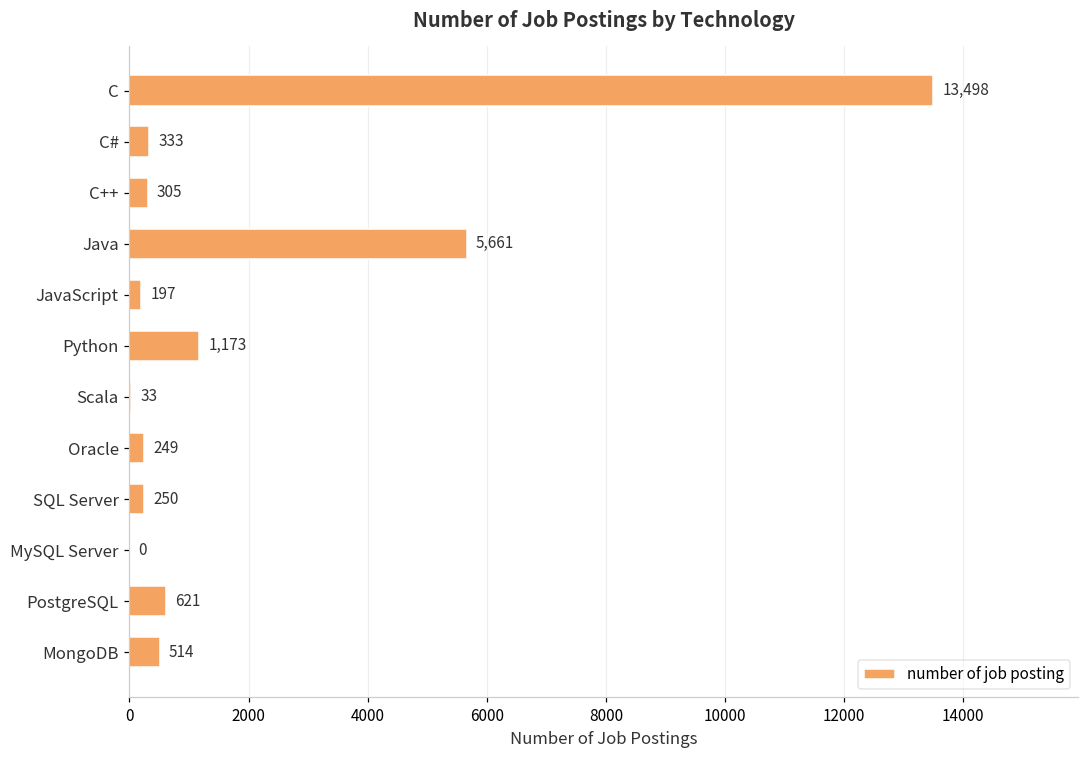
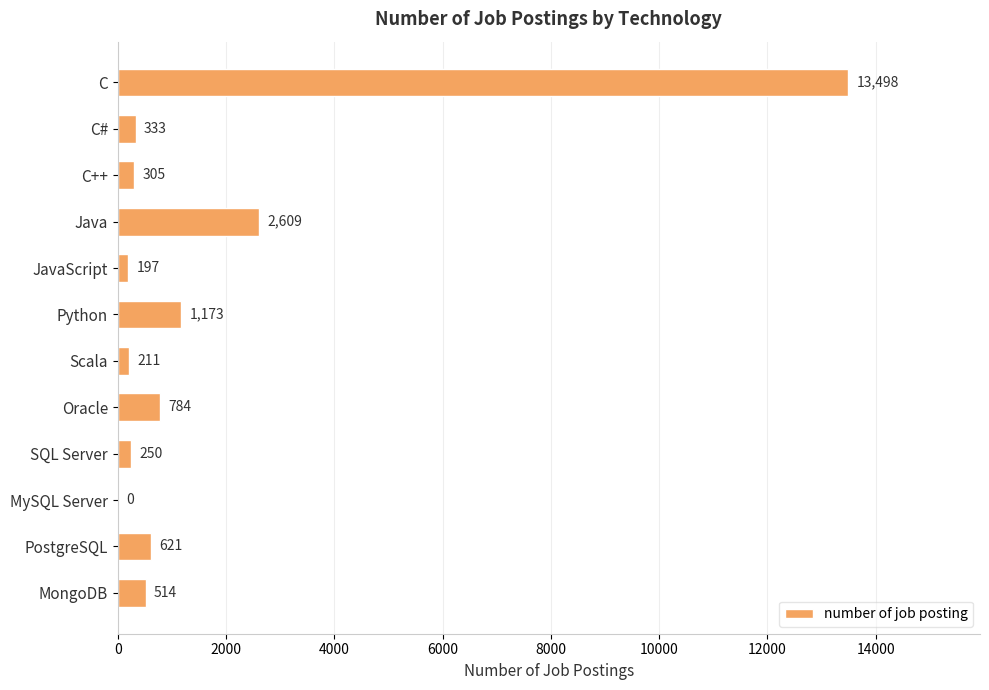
  {
    "C": "13,498",
    "C#": "333",
    "C++": "305",
-   "Java": "5,661",
+   "Java": "2,609",
    "JavaScript": "197",
    "Python": "1,173",
-   "Scala": "33",
-   "Oracle": "249",
+   "Scala": "211",
+   "Oracle": "784",
    "SQL Server": "250",
    "MySQL Server": "0",
    "PostgreSQL": "621",
    "MongoDB": "514"
  }
